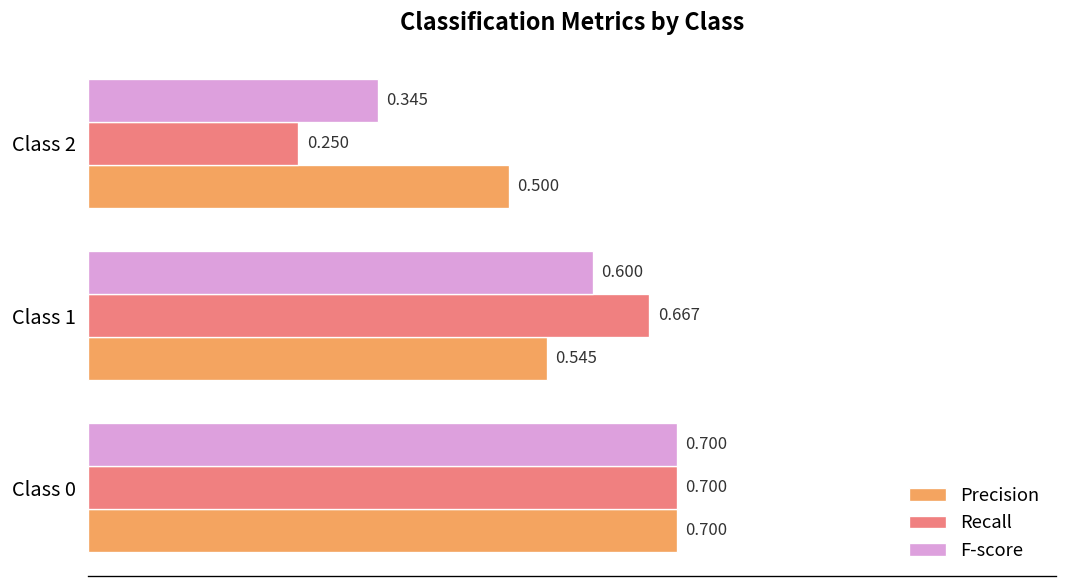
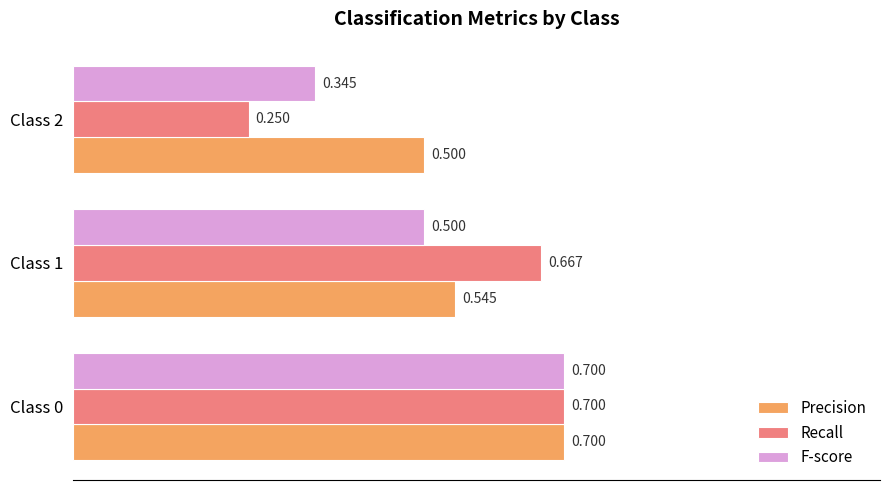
  {
    "F-score": {
      "Class 2": 0.345,
-     "Class 1": 0.600,
+     "Class 1": 0.500,
      "Class 0": 0.700
    }
  }
